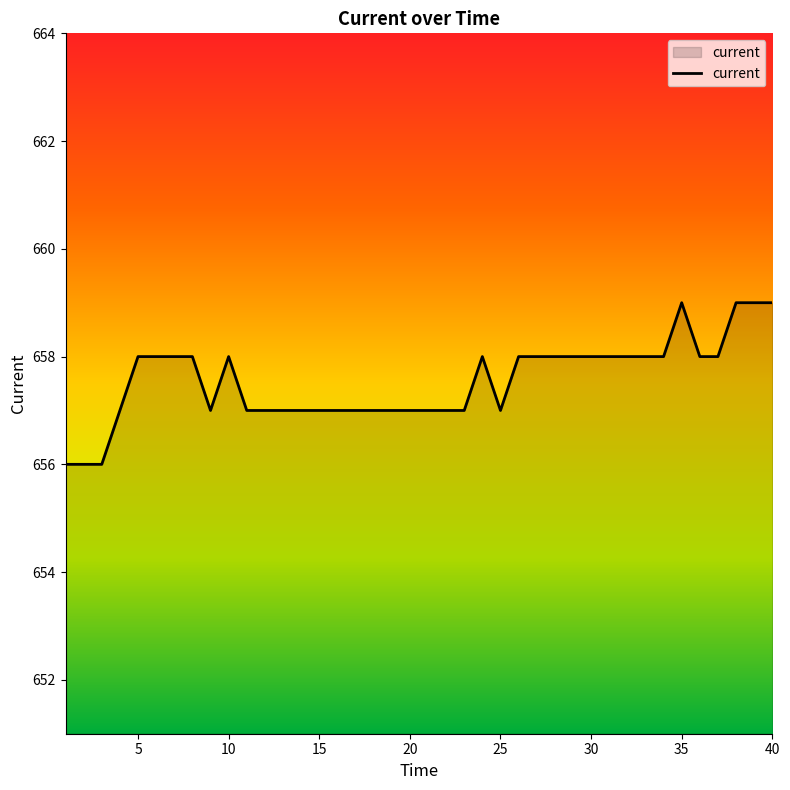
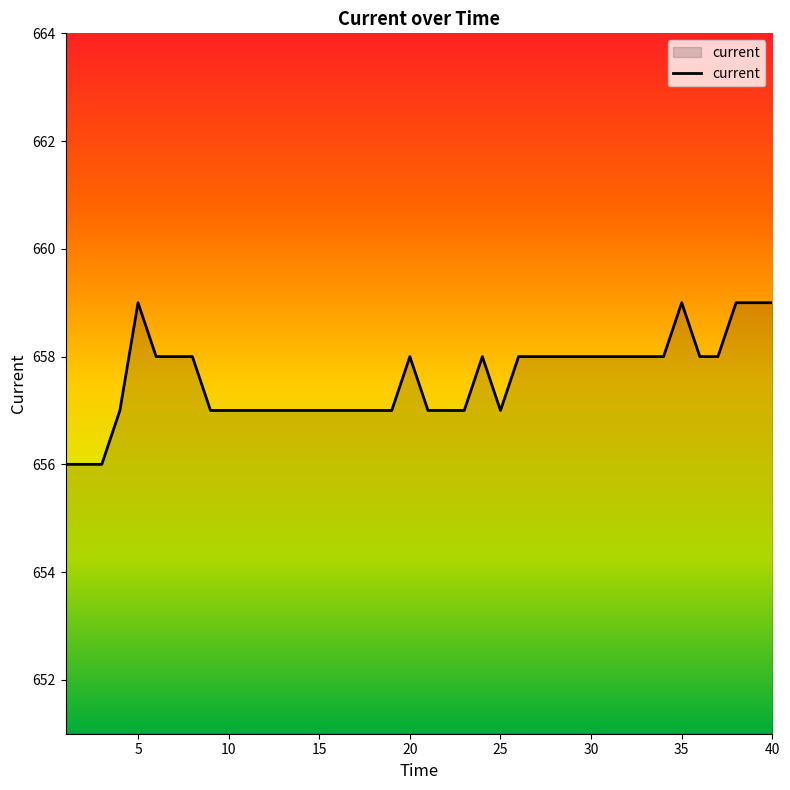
  {
-   "5": 658,
-   "10": 658,
+   "5": 659,
+   "10": 657,
    "15": 657,
-   "20": 657,
+   "20": 658,
    "25": 657,
    "30": 658,
    "35": 659,
    "40": 659
  }
